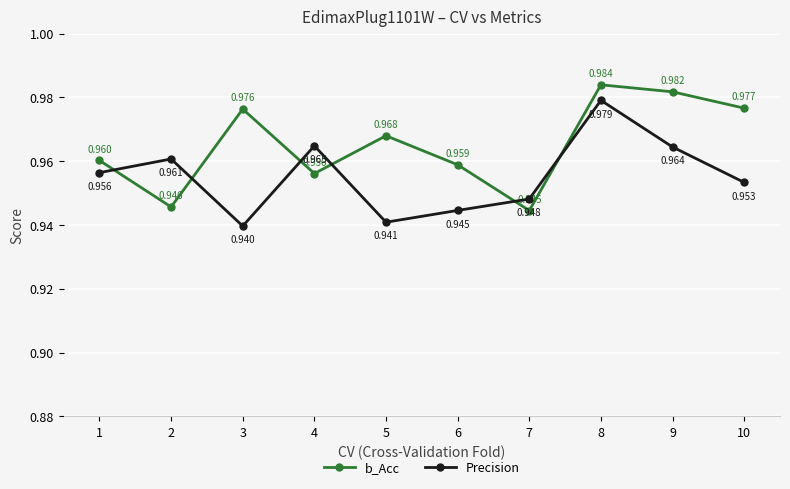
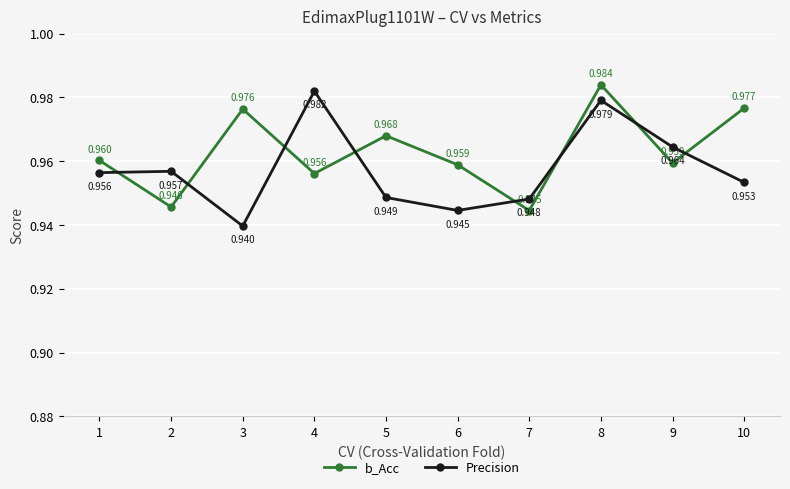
  {
    "b_Acc": {
      "1": 0.960,
      "2": 0.946,
      "3": 0.976,
      "4": 0.956,
      "5": 0.968,
      "6": 0.959,
      "8": 0.984,
-     "9": 0.982,
+     "9": 0.959,
      "10": 0.977
    },
    "Precision": {
      "1": 0.956,
-     "2": 0.961,
+     "2": 0.957,
      "3": 0.940,
-     "4": 0.965,
-     "5": 0.941,
+     "4": 0.982,
+     "5": 0.949,
      "6": 0.945,
      "8": 0.979,
      "10": 0.953
    }
  }
